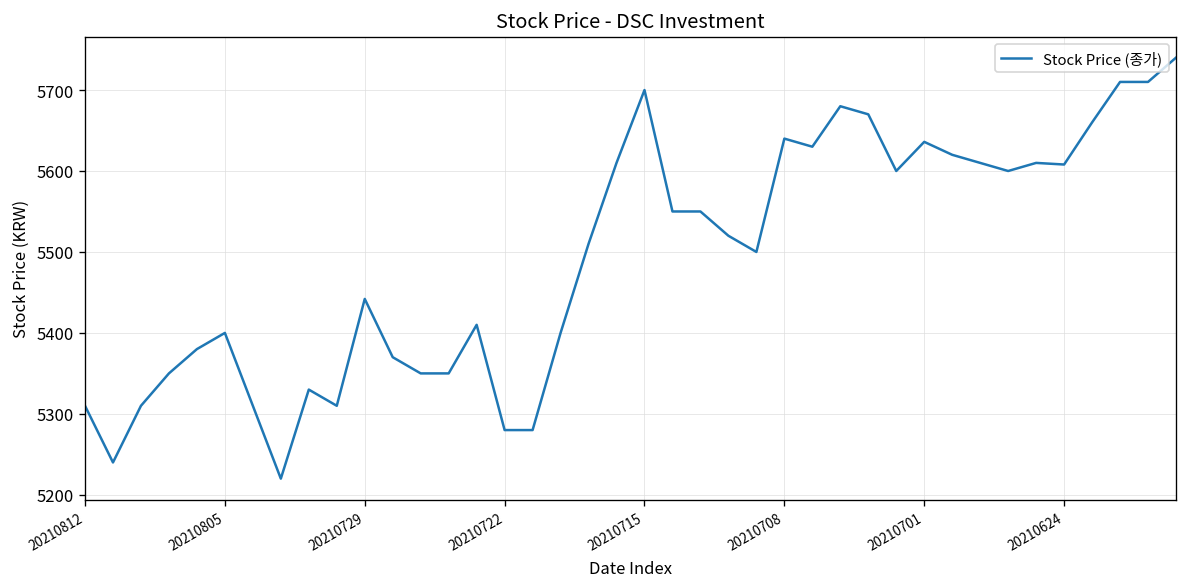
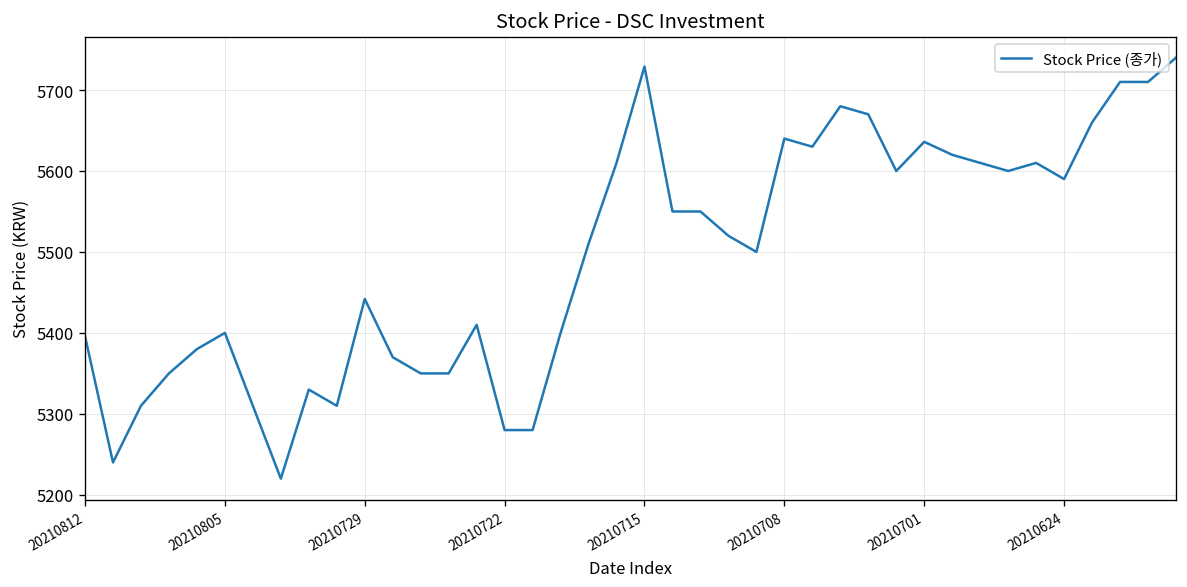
  {
-   "20210812": 5310,
+   "20210812": 5400,
    "20210805": 5400,
    "20210729": 5440,
    "20210722": 5280,
-   "20210715": 5700,
+   "20210715": 5730,
    "20210708": 5640,
    "20210701": 5640,
-   "20210624": 5610
+   "20210624": 5590
  }
